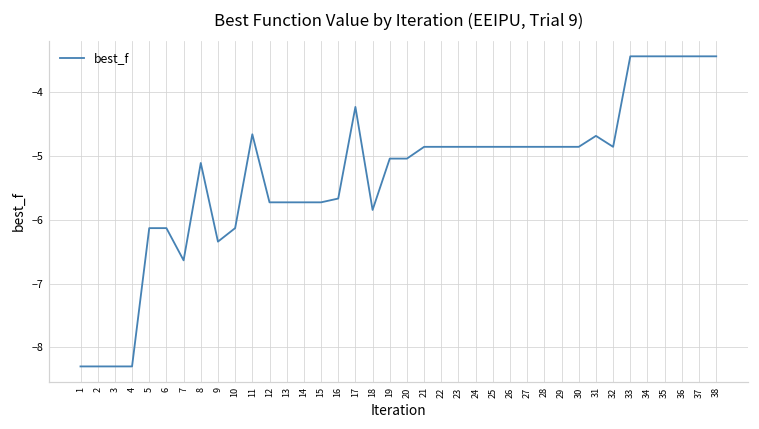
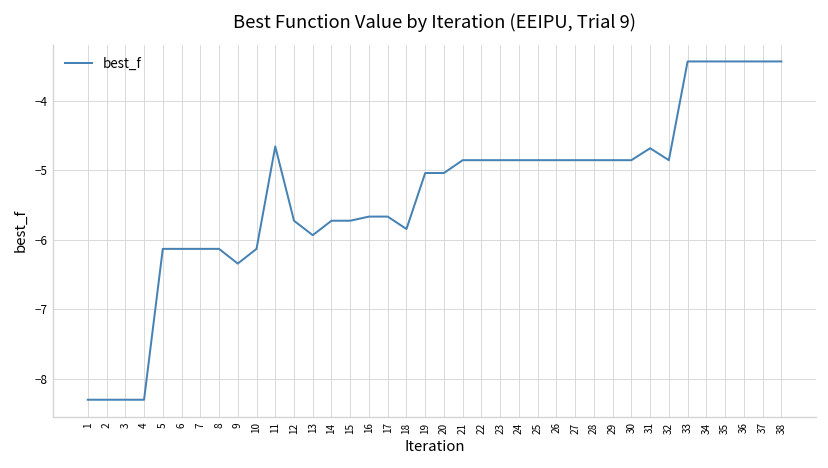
  {
    "1": -8.3,
    "2": -8.3,
    "3": -8.3,
    "4": -8.3,
    "5": -6.1,
    "6": -6.1,
-   "7": -6.6,
-   "8": -5.1,
+   "7": -6.1,
+   "8": -6.1,
    "9": -6.3,
    "10": -6.1,
    "11": -4.7,
    "12": -5.7,
-   "13": -5.7,
+   "13": -5.9,
    "14": -5.7,
    "15": -5.7,
    "16": -5.7,
-   "17": -4.2,
+   "17": -5.7,
    "18": -5.8,
    "19": -5.0,
    "20": -5.0,
    "21": -4.9,
    "22": -4.9,
    "23": -4.9,
    "24": -4.9,
    "25": -4.9,
    "26": -4.9,
    "27": -4.9,
    "28": -4.9,
    "29": -4.9,
    "30": -4.9,
    "31": -4.7,
    "32": -4.9,
    "33": -3.4,
    "34": -3.4,
    "35": -3.4,
    "36": -3.4,
    "37": -3.4,
    "38": -3.4
  }
